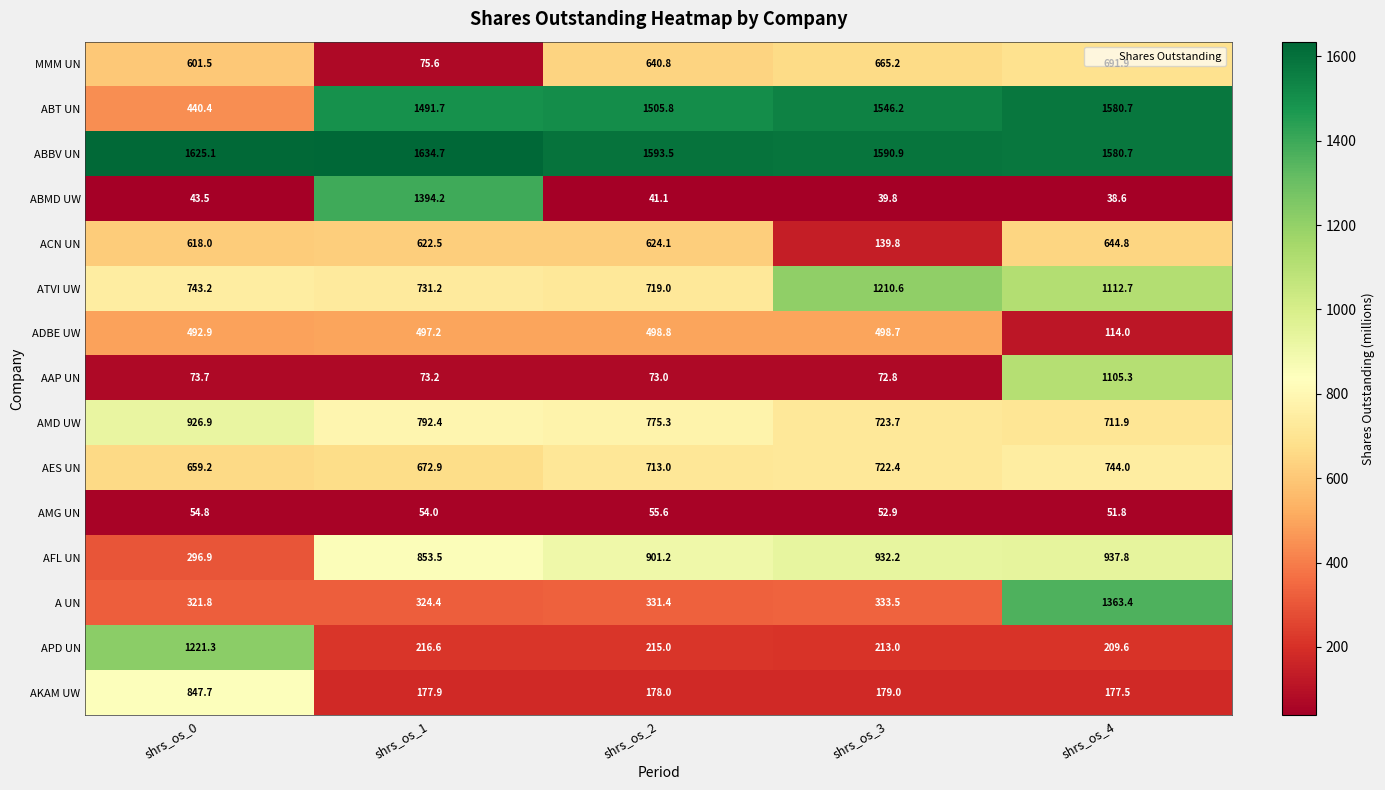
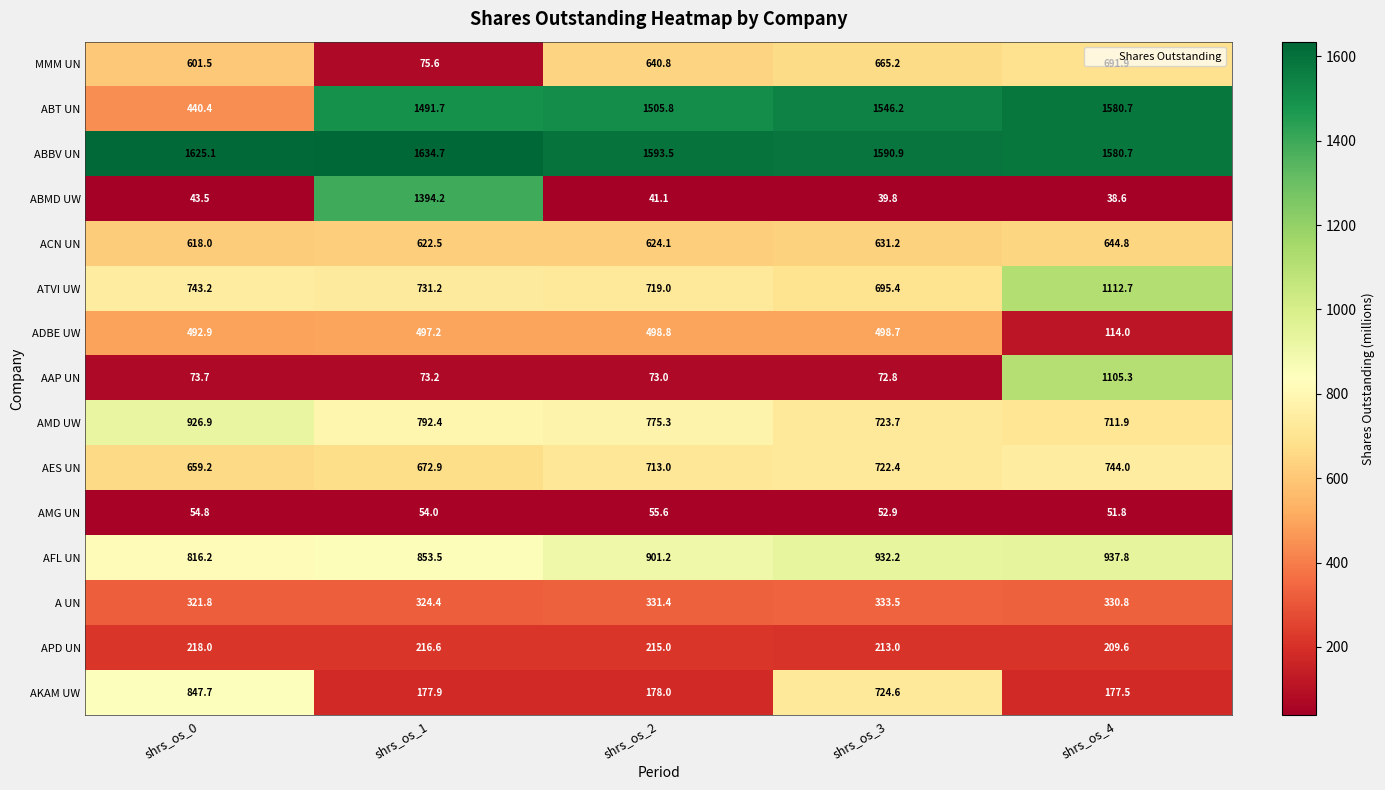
  {
    "MMM UN": {
      "shrs_os_0": 601.5,
      "shrs_os_1": 75.6,
      "shrs_os_2": 640.8,
      "shrs_os_3": 665.2
    },
    "ABT UN": {
      "shrs_os_0": 440.4,
      "shrs_os_1": 1491.7,
      "shrs_os_2": 1505.8,
      "shrs_os_3": 1546.2,
      "shrs_os_4": 1580.7
    },
    "ABBV UN": {
      "shrs_os_0": 1625.1,
      "shrs_os_1": 1634.7,
      "shrs_os_2": 1593.5,
      "shrs_os_3": 1590.9,
      "shrs_os_4": 1580.7
    },
    "ABMD UW": {
      "shrs_os_0": 43.5,
      "shrs_os_1": 1394.2,
      "shrs_os_2": 41.1,
      "shrs_os_3": 39.8,
      "shrs_os_4": 38.6
    },
    "ACN UN": {
      "shrs_os_0": 618.0,
      "shrs_os_1": 622.5,
      "shrs_os_2": 624.1,
-     "shrs_os_3": 139.8,
+     "shrs_os_3": 631.2,
      "shrs_os_4": 644.8
    },
    "ATVI UW": {
      "shrs_os_0": 743.2,
      "shrs_os_1": 731.2,
      "shrs_os_2": 719.0,
-     "shrs_os_3": 1210.6,
+     "shrs_os_3": 695.4,
      "shrs_os_4": 1112.7
    },
    "ADBE UW": {
      "shrs_os_0": 492.9,
      "shrs_os_1": 497.2,
      "shrs_os_2": 498.8,
      "shrs_os_3": 498.7,
      "shrs_os_4": 114.0
    },
    "AAP UN": {
      "shrs_os_0": 73.7,
      "shrs_os_1": 73.2,
      "shrs_os_2": 73.0,
      "shrs_os_3": 72.8,
      "shrs_os_4": 1105.3
    },
    "AMD UW": {
      "shrs_os_0": 926.9,
      "shrs_os_1": 792.4,
      "shrs_os_2": 775.3,
      "shrs_os_3": 723.7,
      "shrs_os_4": 711.9
    },
    "AES UN": {
      "shrs_os_0": 659.2,
      "shrs_os_1": 672.9,
      "shrs_os_2": 713.0,
      "shrs_os_3": 722.4,
      "shrs_os_4": 744.0
    },
    "AMG UN": {
      "shrs_os_0": 54.8,
      "shrs_os_1": 54.0,
      "shrs_os_2": 55.6,
      "shrs_os_3": 52.9,
      "shrs_os_4": 51.8
    },
    "AFL UN": {
-     "shrs_os_0": 296.9,
+     "shrs_os_0": 816.2,
      "shrs_os_1": 853.5,
      "shrs_os_2": 901.2,
      "shrs_os_3": 932.2,
      "shrs_os_4": 937.8
    },
    "A UN": {
      "shrs_os_0": 321.8,
      "shrs_os_1": 324.4,
      "shrs_os_2": 331.4,
      "shrs_os_3": 333.5,
-     "shrs_os_4": 1363.4
+     "shrs_os_4": 330.8
    },
    "APD UN": {
-     "shrs_os_0": 1221.3,
+     "shrs_os_0": 218.0,
      "shrs_os_1": 216.6,
      "shrs_os_2": 215.0,
      "shrs_os_3": 213.0,
      "shrs_os_4": 209.6
    },
    "AKAM UW": {
      "shrs_os_0": 847.7,
      "shrs_os_1": 177.9,
      "shrs_os_2": 178.0,
-     "shrs_os_3": 179.0,
+     "shrs_os_3": 724.6,
      "shrs_os_4": 177.5
    }
  }
